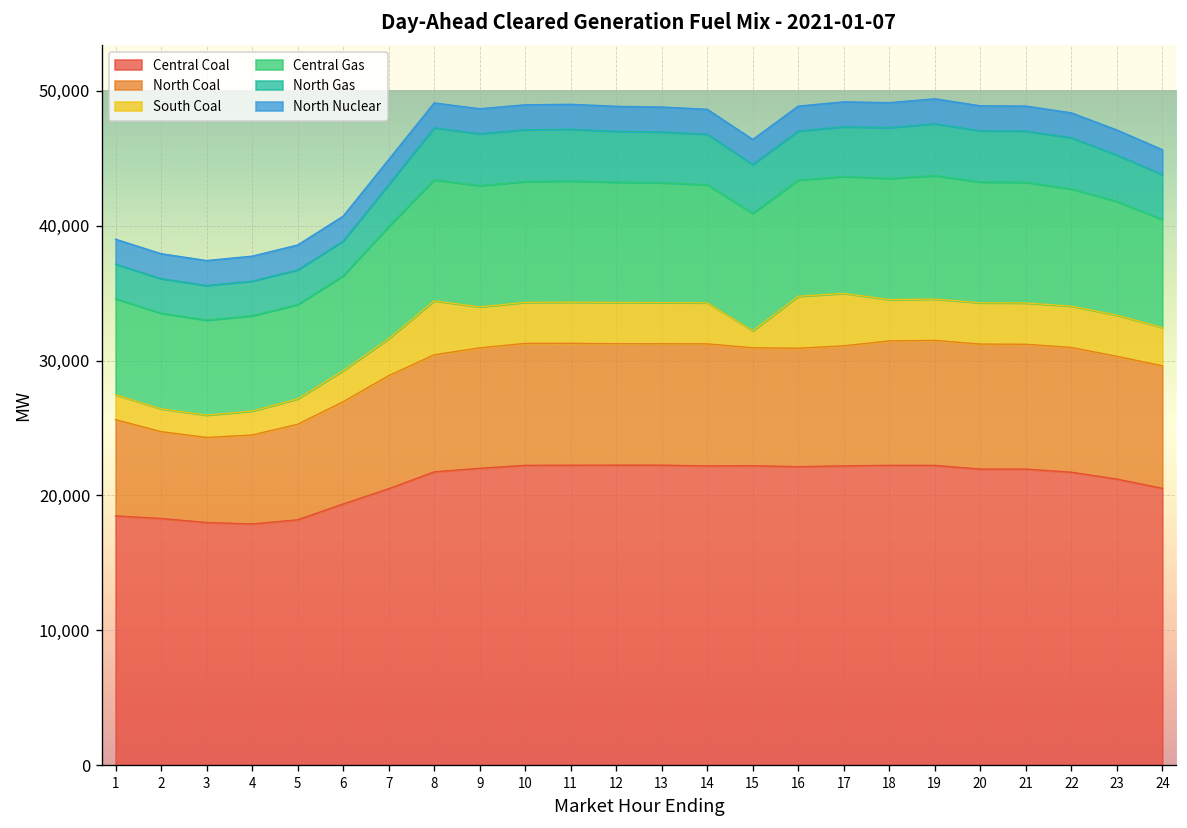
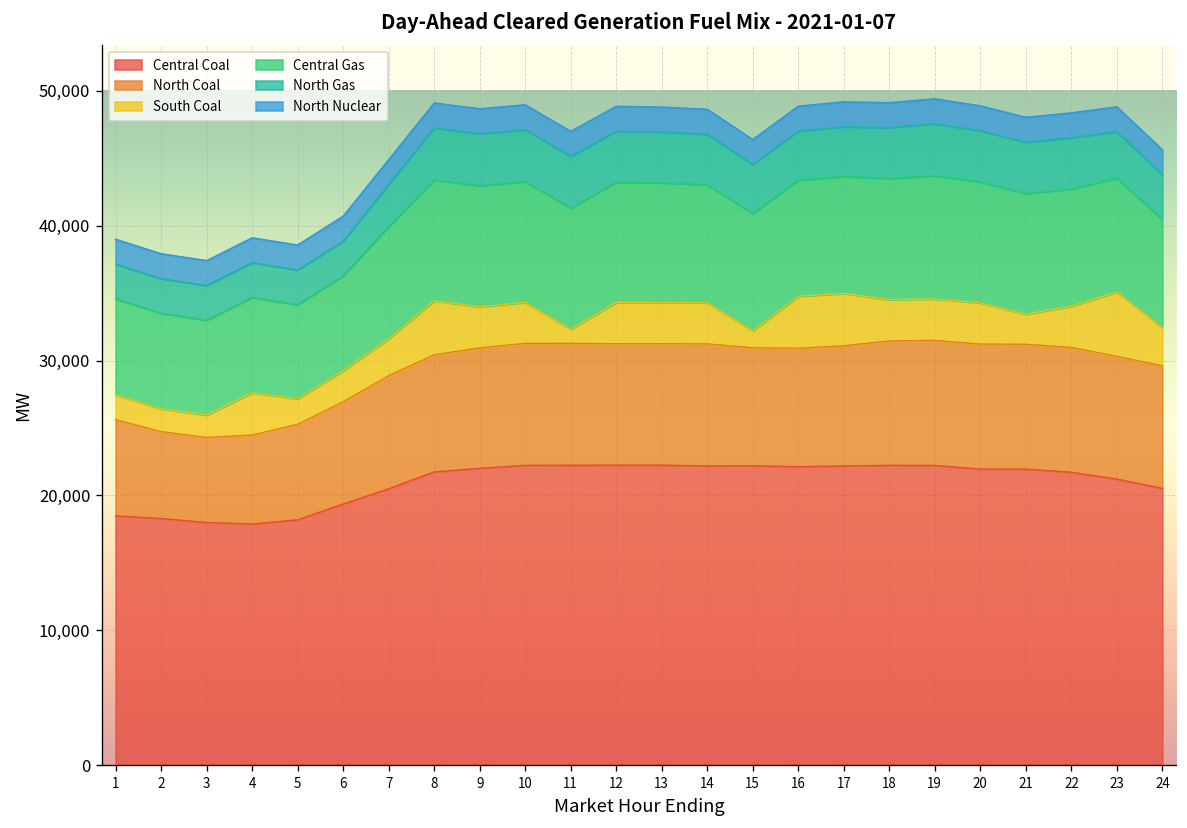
  {
    "South Coal": {
      "1": "1,800",
      "2": "1,700",
      "3": "1,700",
-     "4": "1,800",
+     "4": "3,100",
      "5": "1,900",
      "6": "2,300",
      "7": "2,700",
      "8": "4,000",
      "9": "3,000",
      "10": "3,000",
-     "11": "3,000",
+     "11": "1,000",
      "12": "3,100",
      "13": "3,000",
      "14": "3,000",
      "15": "1,300",
      "16": "3,900",
      "17": "3,900",
      "18": "3,100",
      "19": "3,100",
      "20": "3,100",
-     "21": "3,100",
+     "21": "2,200",
      "22": "3,100",
-     "23": "3,000",
+     "23": "4,800",
      "24": "2,800"
    },
    "North Nuclear": {
      "1": "1,900",
      "2": "1,900",
      "3": "1,900",
      "4": "1,900",
      "5": "1,900",
      "6": "1,900",
      "7": "1,900",
      "8": "1,900",
      "9": "1,900",
      "10": "1,900",
      "11": "1,900",
      "12": "1,900",
      "13": "1,900",
      "14": "1,900",
      "15": "1,900",
      "16": "1,900",
      "17": "1,900",
      "18": "1,900",
      "19": "1,900",
      "20": "1,900",
      "21": "1,900",
      "22": "1,900",
      "23": "1,900",
      "24": "1,900"
    }
  }
